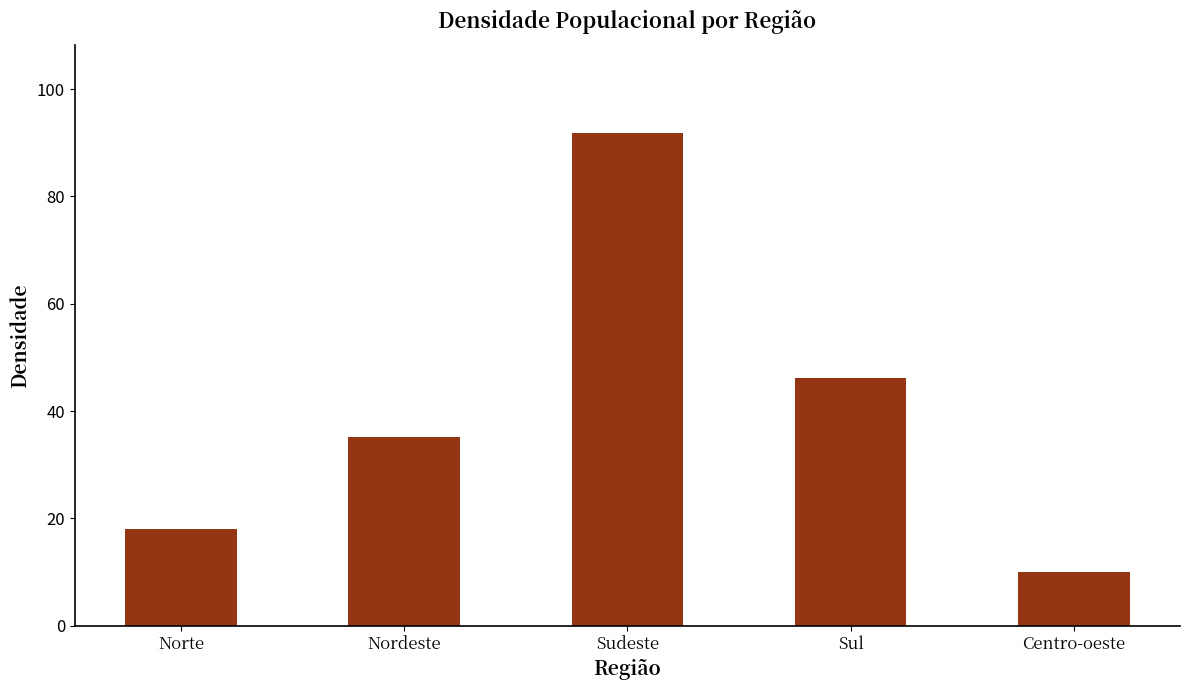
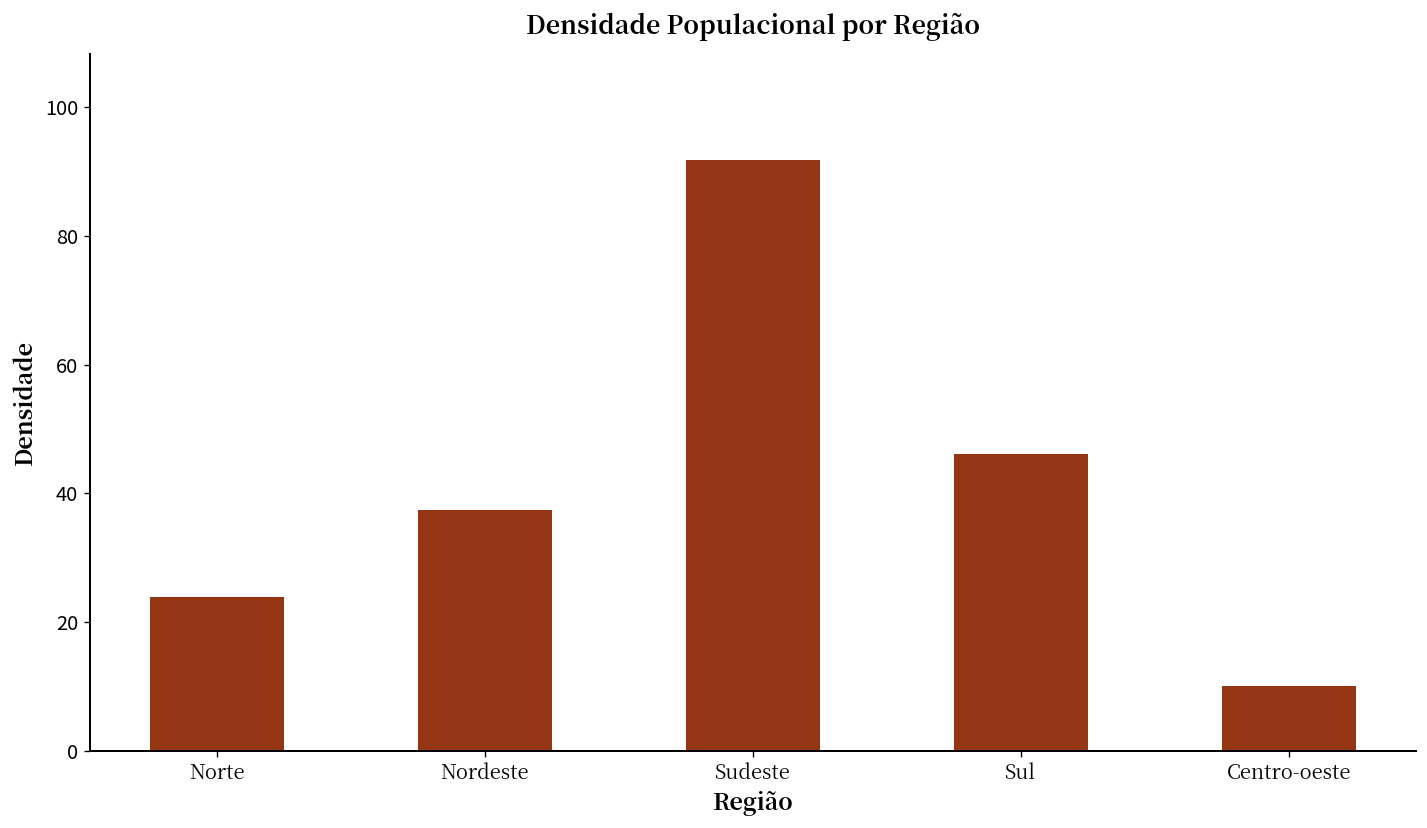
  {
-   "Norte": 18,
-   "Nordeste": 35,
+   "Norte": 24,
+   "Nordeste": 37,
    "Sudeste": 92,
    "Sul": 46,
    "Centro-oeste": 10
  }
